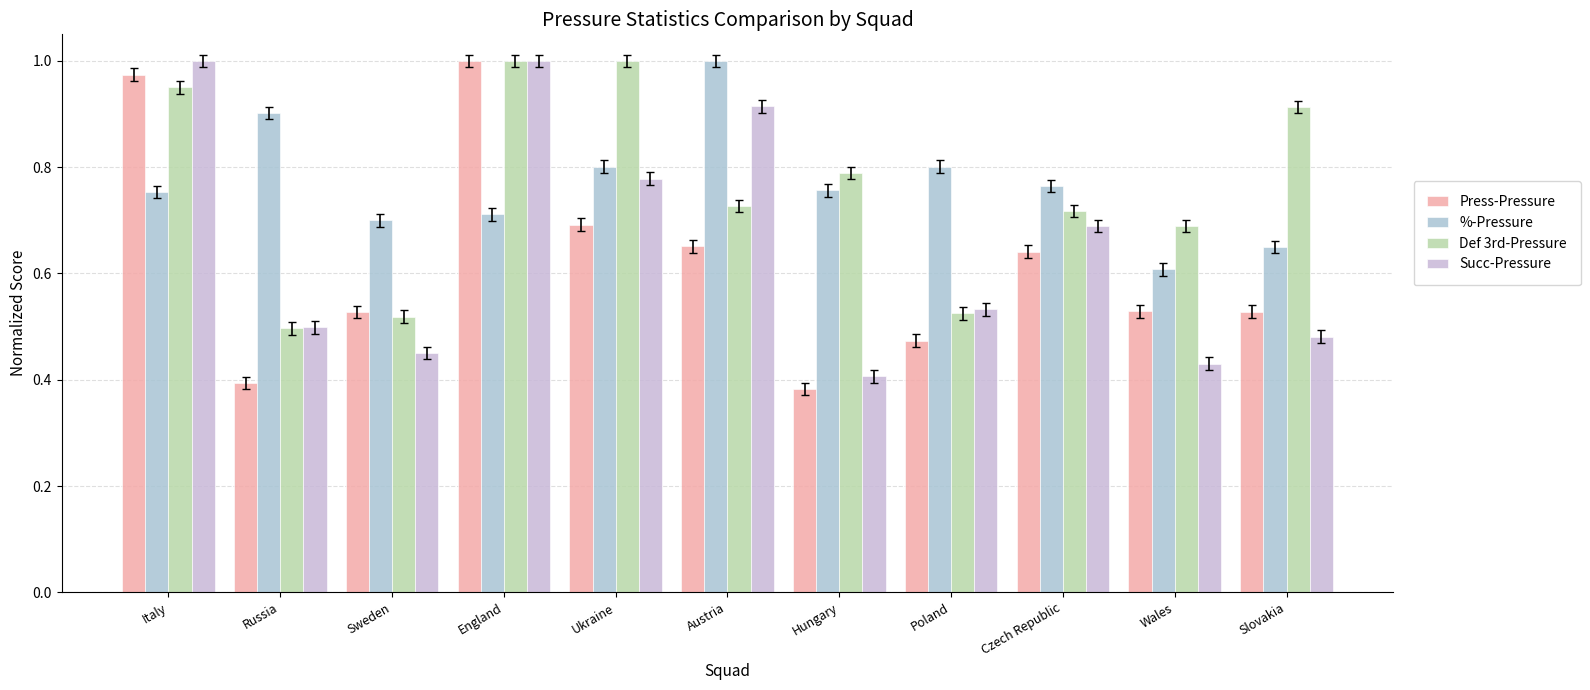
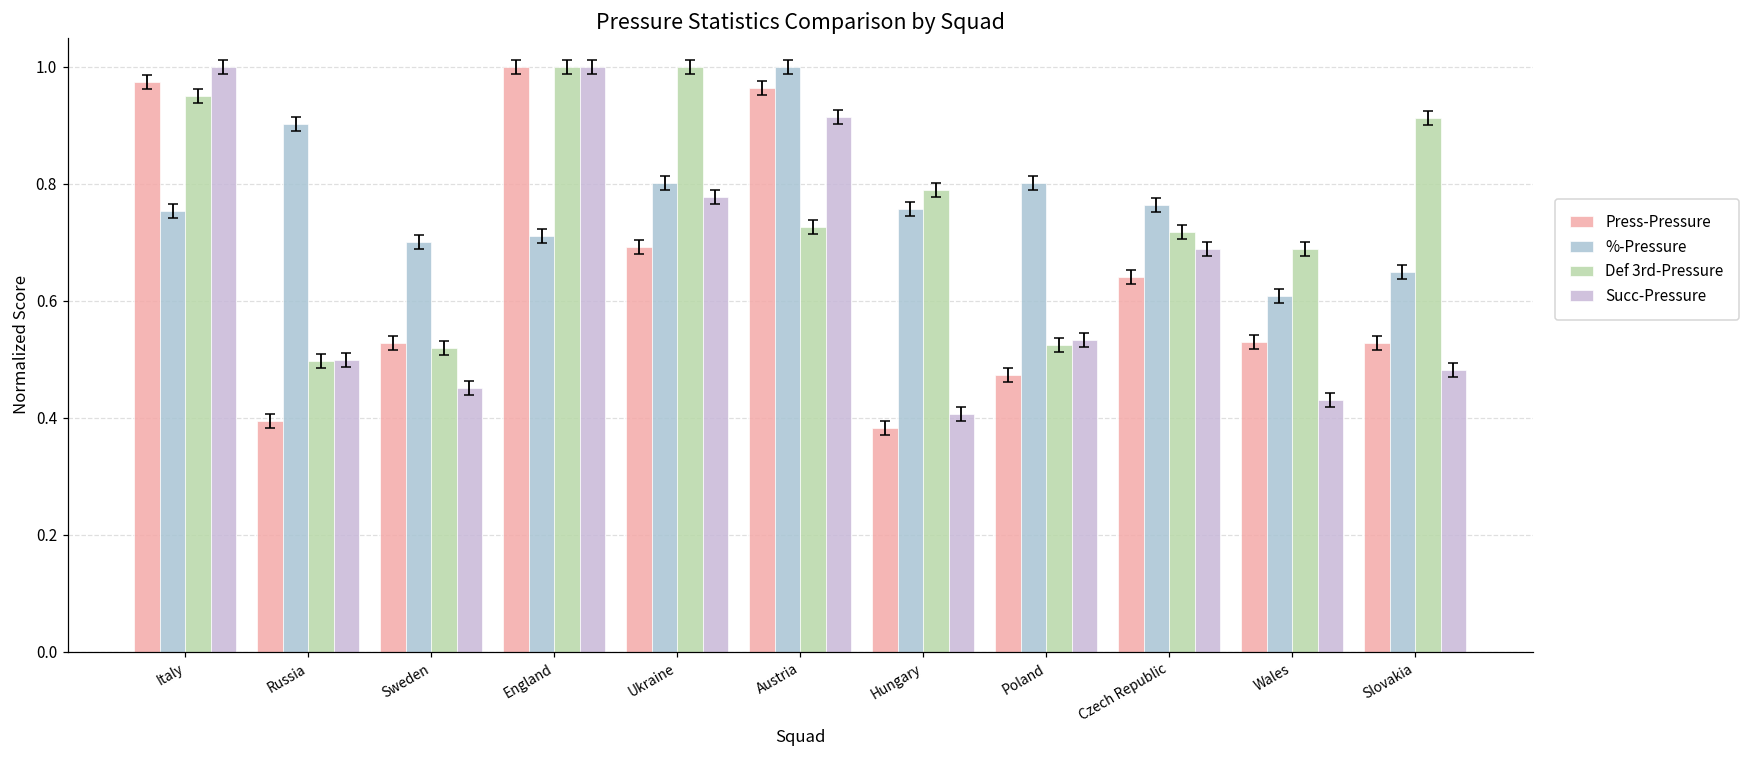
  {
    "Press-Pressure": {
      "Italy": 0.97,
      "Russia": 0.39,
      "Sweden": 0.53,
      "England": 1.00,
      "Ukraine": 0.69,
-     "Austria": 0.65,
+     "Austria": 0.96,
      "Hungary": 0.38,
      "Poland": 0.47,
      "Czech Republic": 0.64,
      "Wales": 0.53,
      "Slovakia": 0.53
    }
  }
